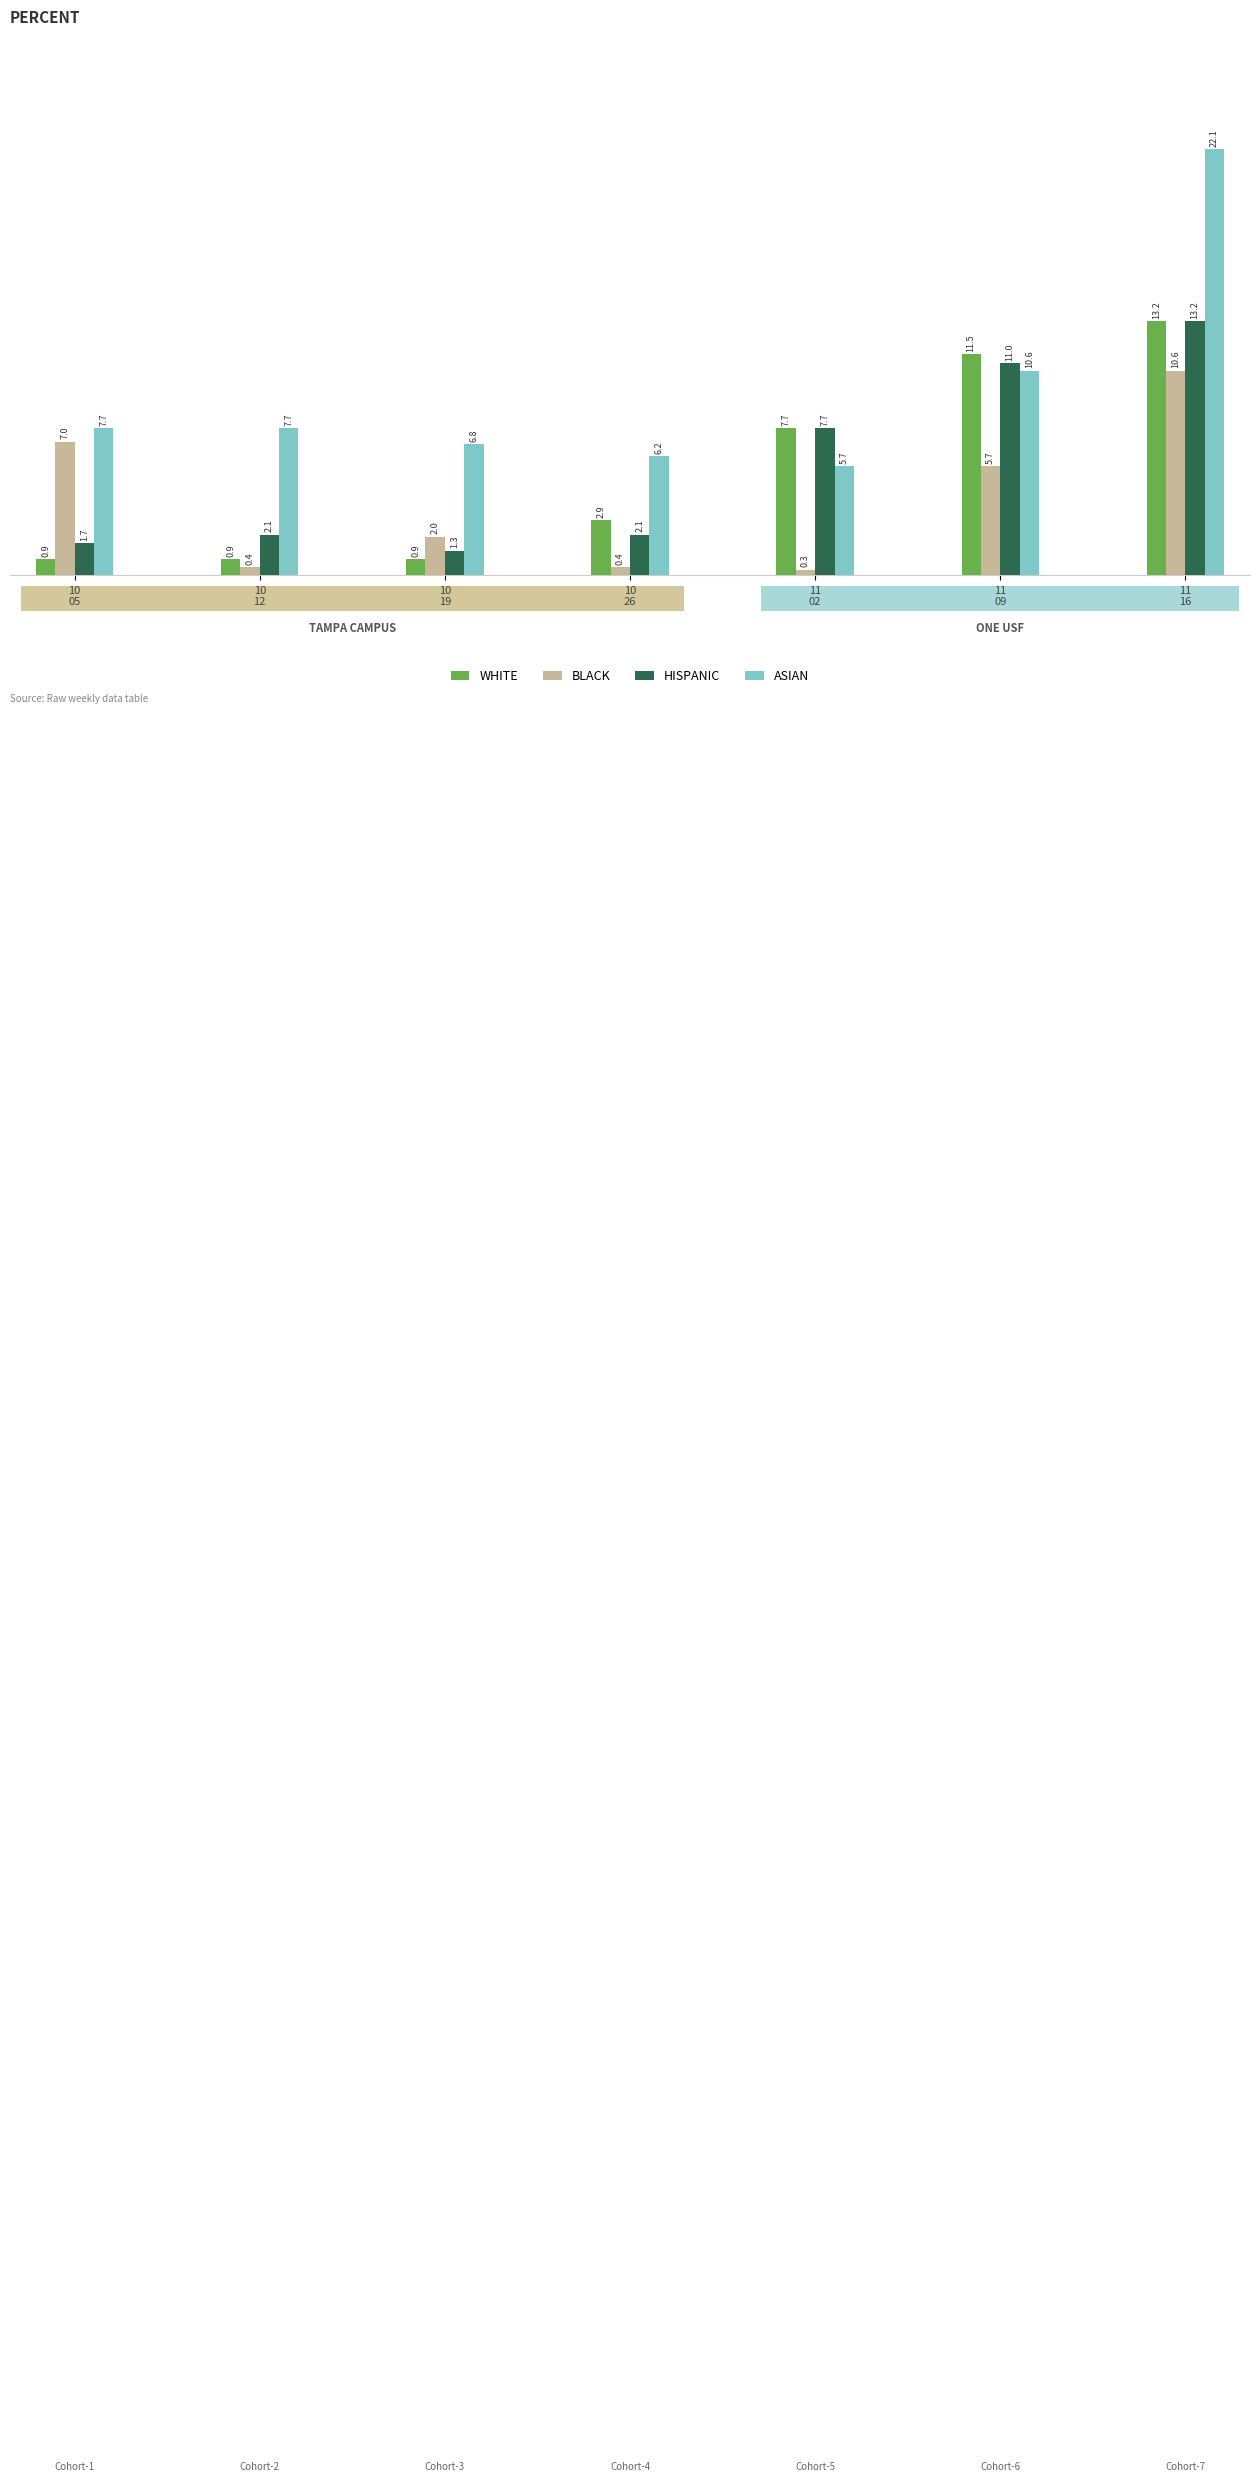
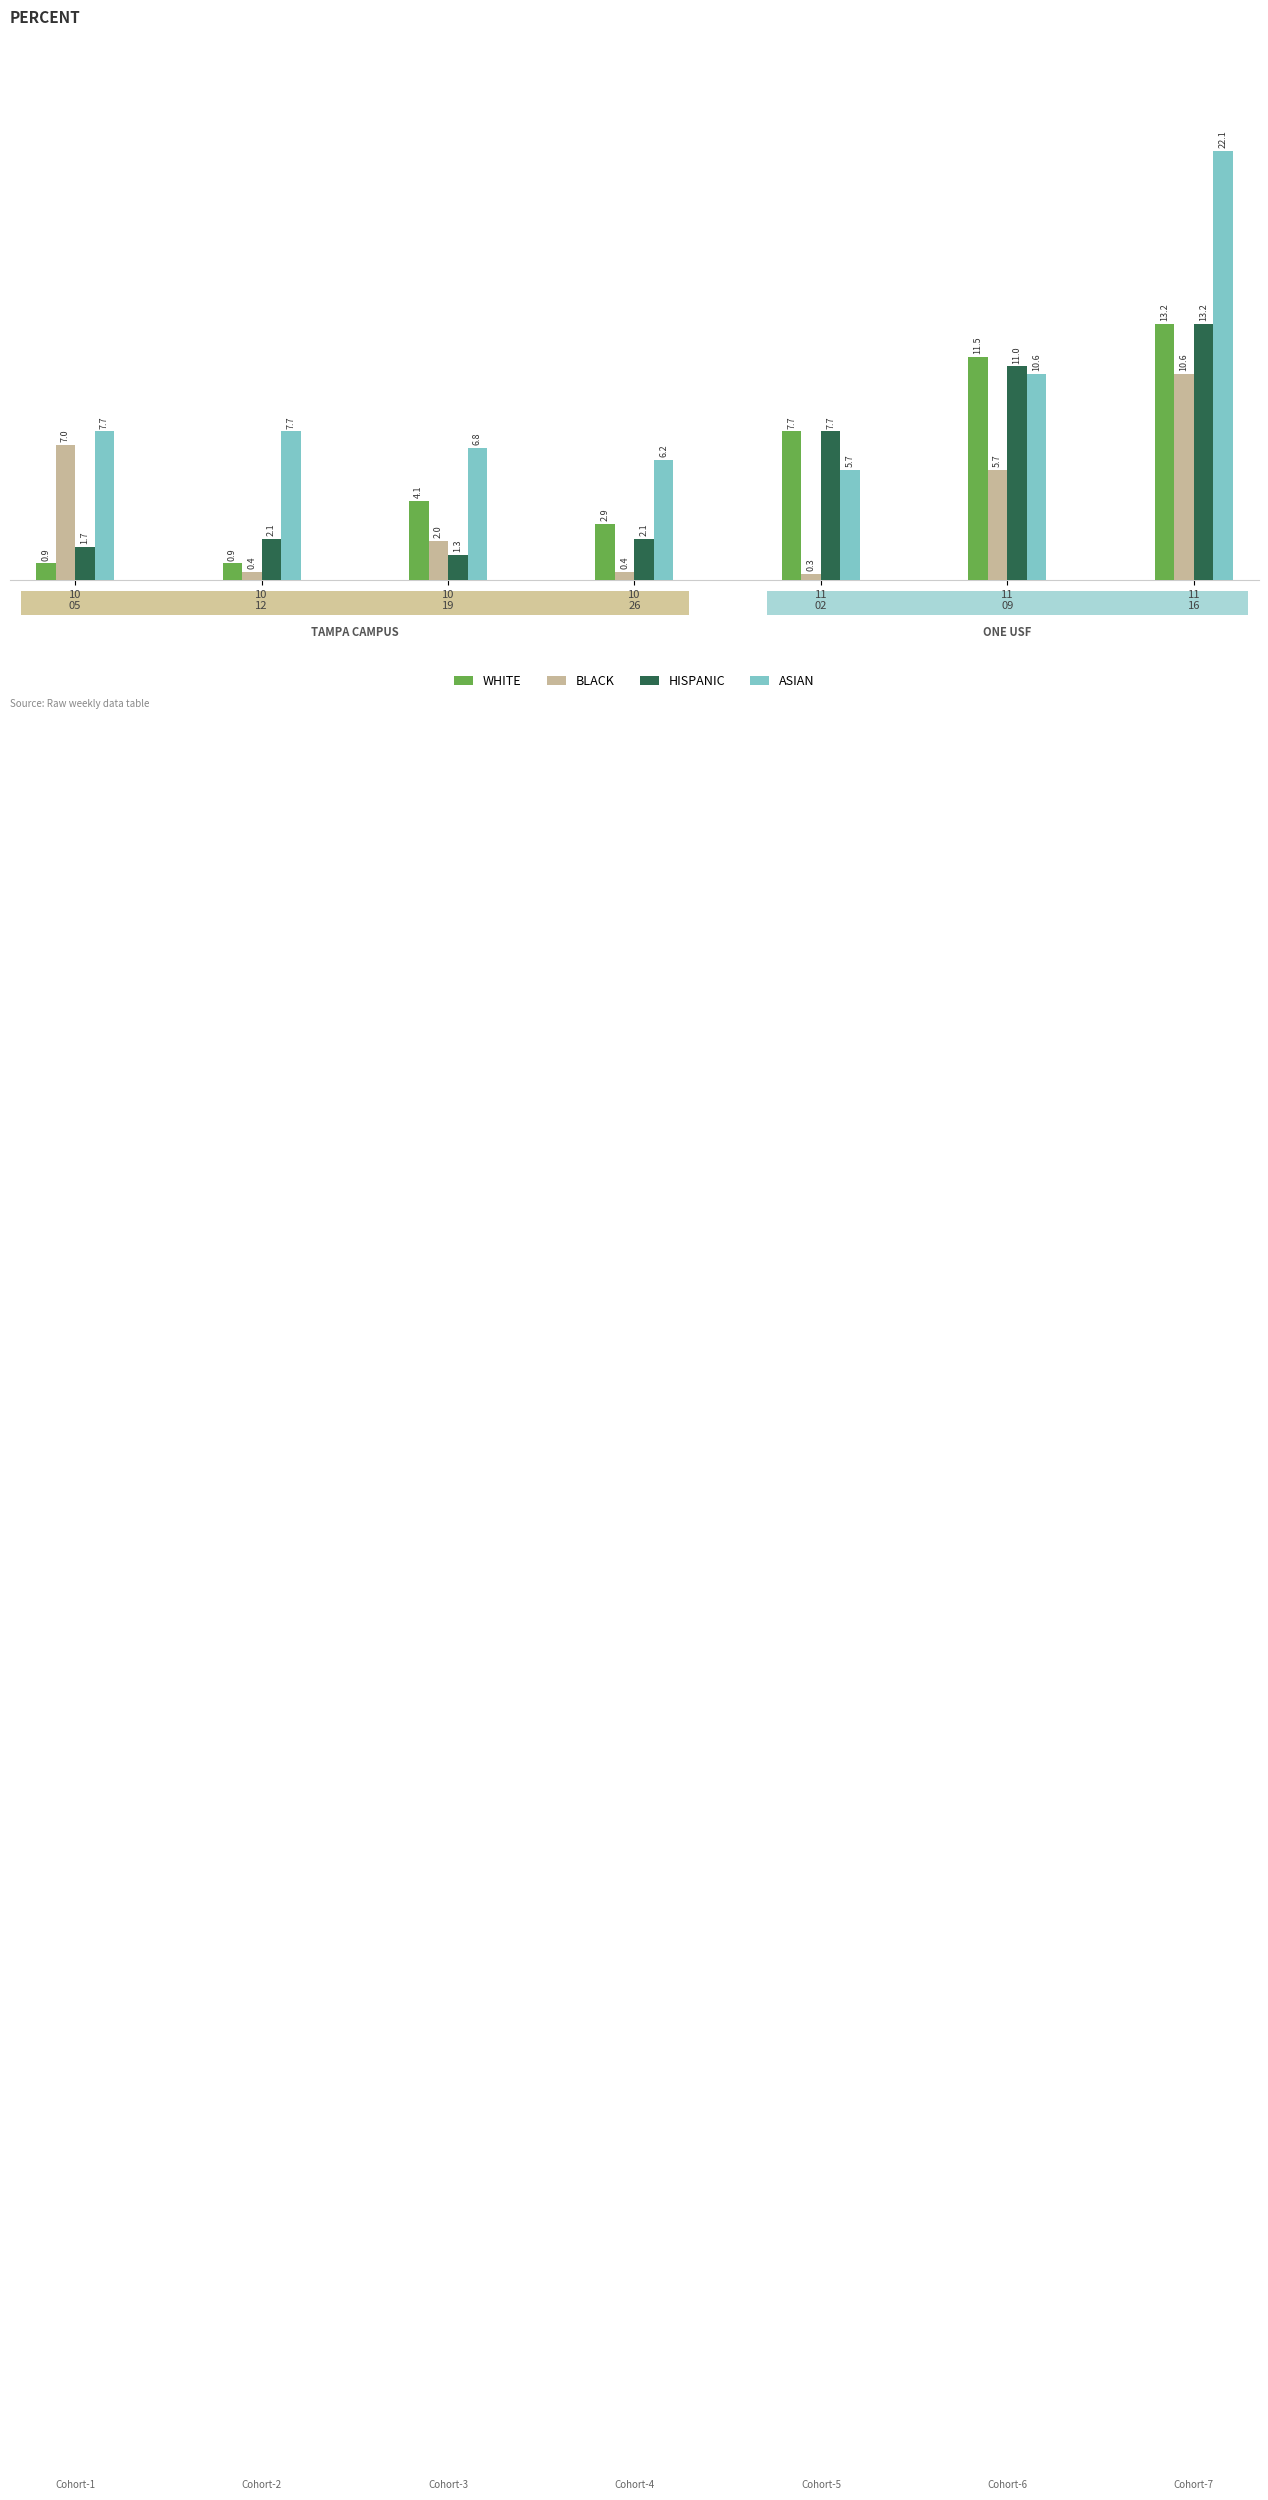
  {
    "WHITE": {
      "10 05": 0.9,
      "10 12": 0.9,
-     "10 19": 0.9,
+     "10 19": 4.1,
      "10 26": 2.9,
      "11 02": 7.7,
      "11 09": 11.5,
      "11 16": 13.2
    },
    "BLACK": {
      "10 05": 7.0,
      "10 12": 0.4,
      "10 19": 2.0,
      "10 26": 0.4,
      "11 02": 0.3,
      "11 09": 5.7,
      "11 16": 10.6
    },
    "HISPANIC": {
      "10 05": 1.7,
      "10 12": 2.1,
      "10 19": 1.3,
      "10 26": 2.1,
      "11 02": 7.7,
      "11 09": 11.0,
      "11 16": 13.2
    },
    "ASIAN": {
      "10 05": 7.7,
      "10 12": 7.7,
      "10 19": 6.8,
      "10 26": 6.2,
      "11 02": 5.7,
      "11 09": 10.6,
      "11 16": 22.1
    }
  }
